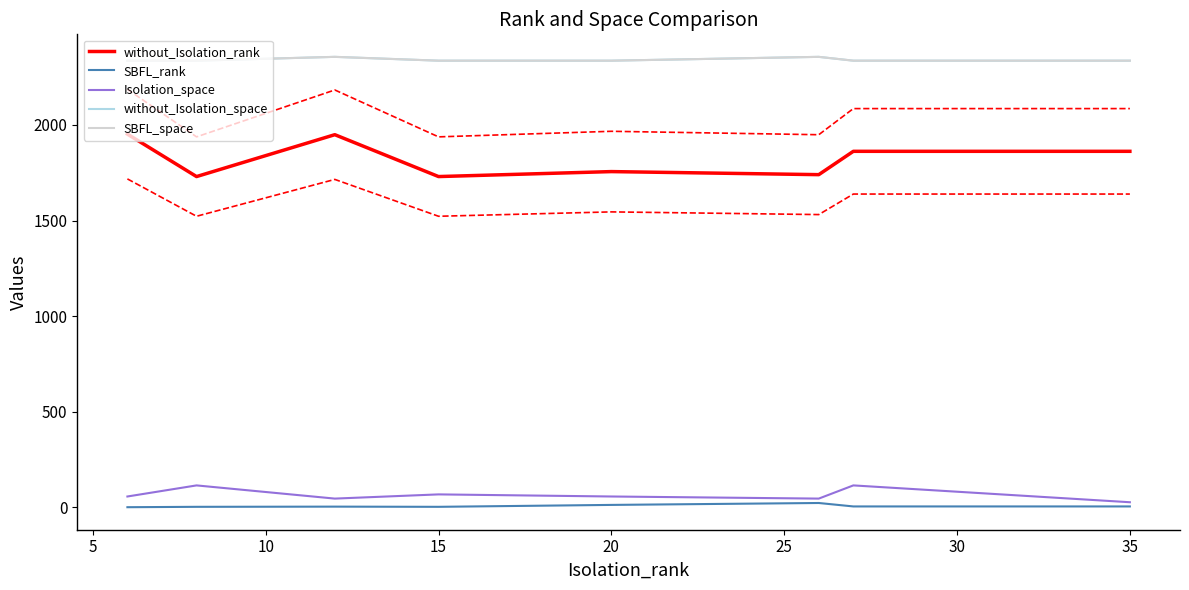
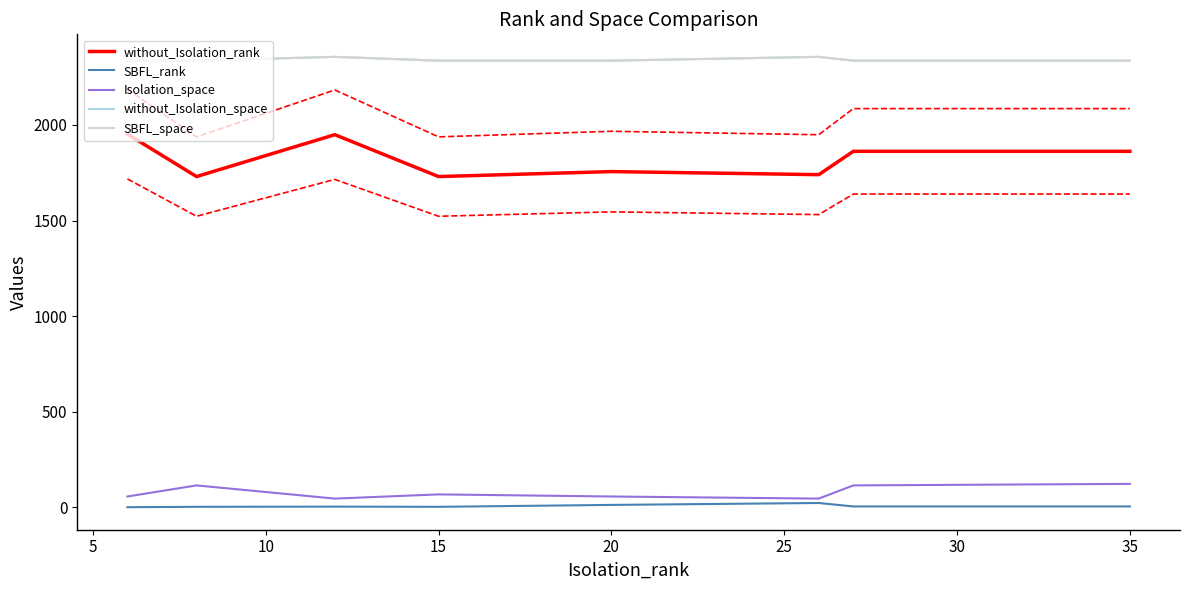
  {
    "SBFL_rank": {
      "15": 0,
      "20": 10,
      "35": 10
    },
    "Isolation_space": {
      "15": 70,
      "20": 60,
-     "35": 30
+     "35": 120
    },
    "SBFL_space": {
      "15": 2340,
      "20": 2340,
      "35": 2340
    }
  }
